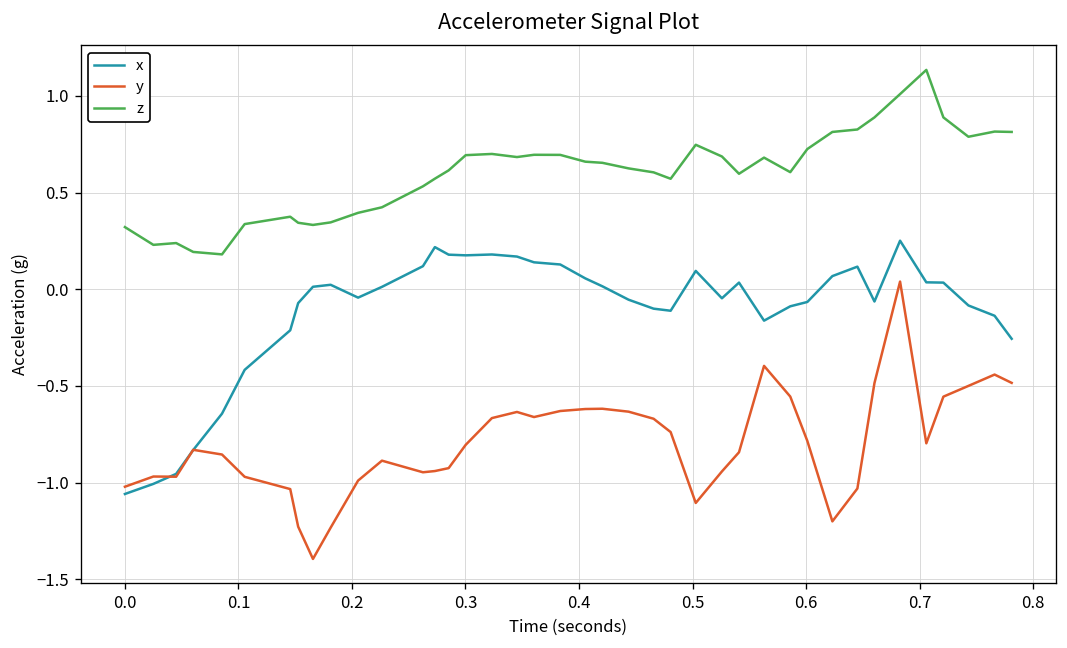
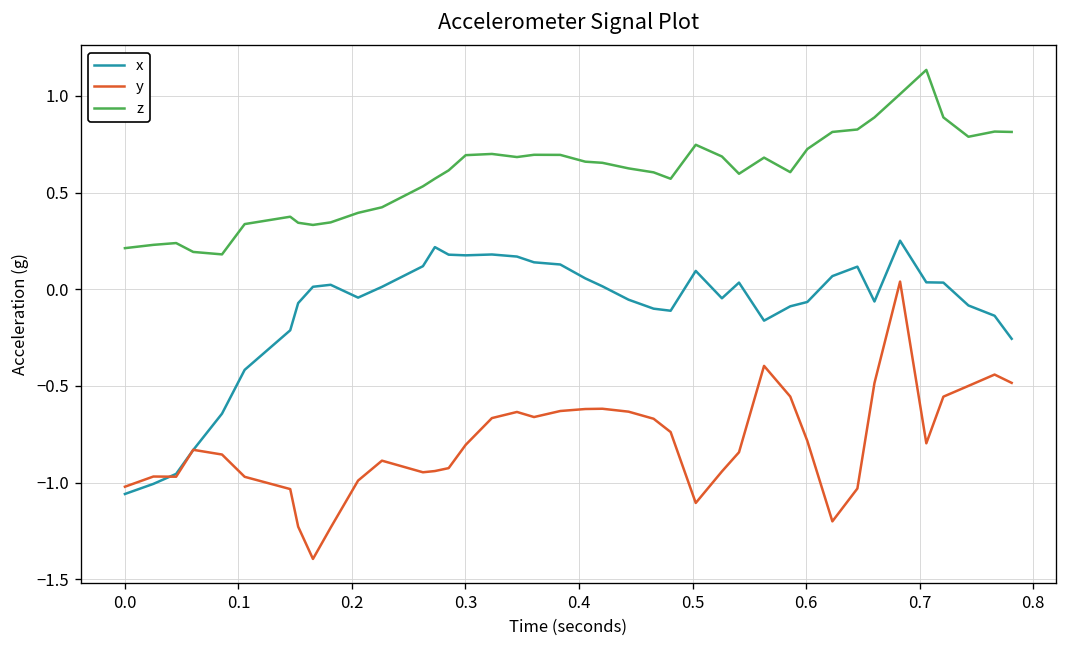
  {
    "x": {
      "0.0": -1.06
    },
    "y": {
      "0.0": -1.02
    },
    "z": {
-     "0.0": 0.32
+     "0.0": 0.21
    }
  }
